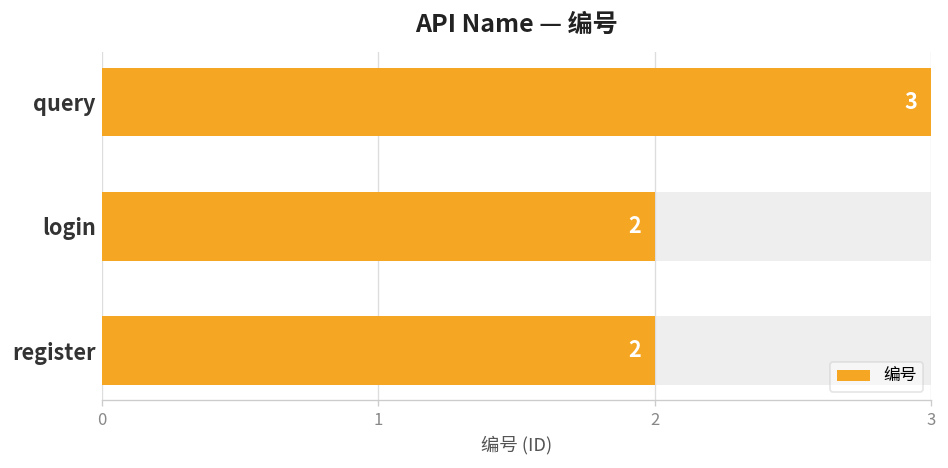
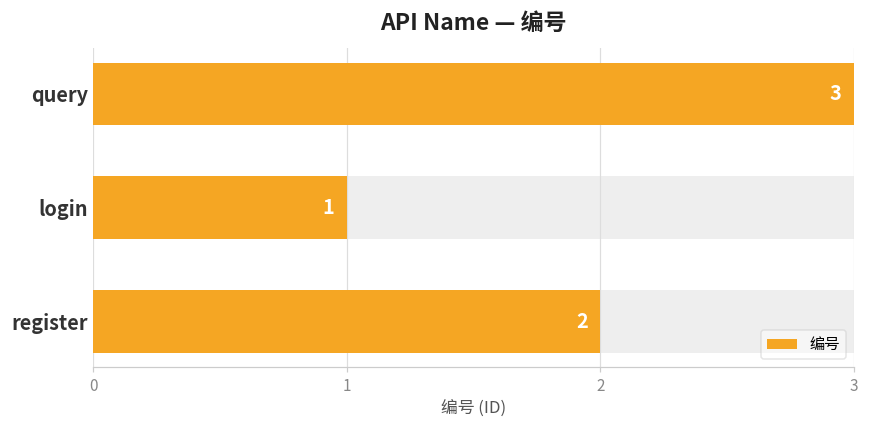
  {
    "编号": {
      "query": 3,
-     "login": 2
+     "login": 1
    }
  }
